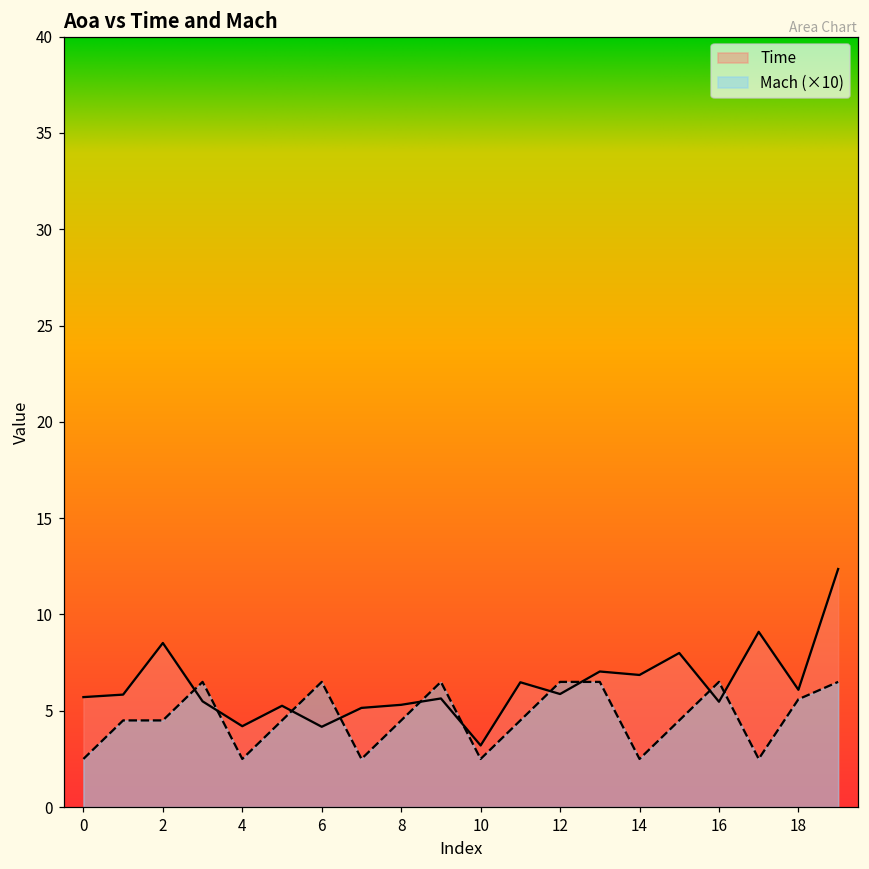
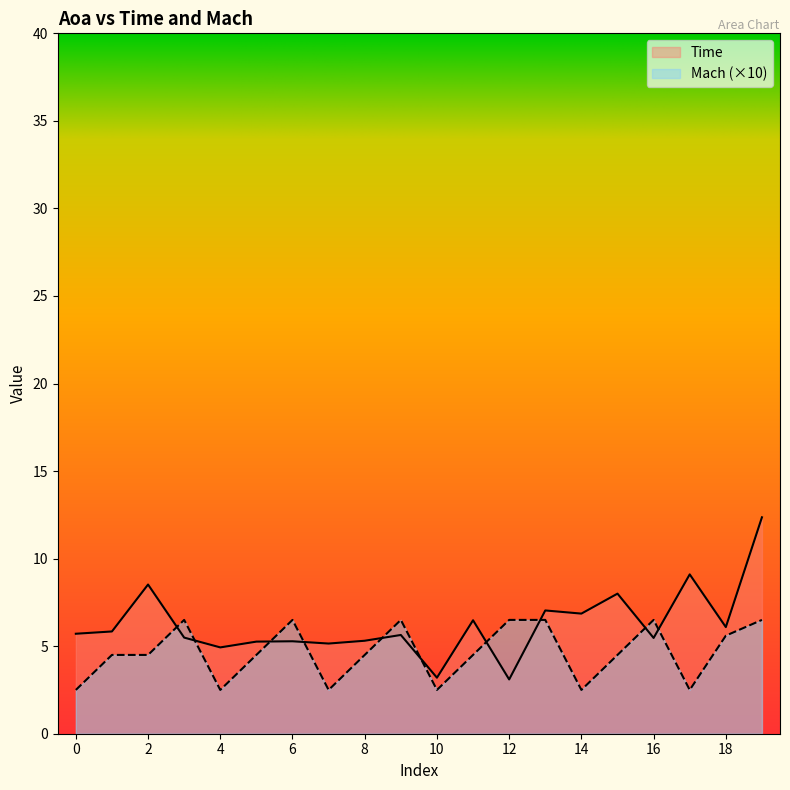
  {
    "Time": {
      "0": 5.7,
      "2": 8.5,
-     "4": 4.2,
-     "6": 4.2,
+     "4": 4.9,
+     "6": 5.3,
      "8": 5.3,
      "10": 3.2,
-     "12": 5.9,
+     "12": 3.1,
      "14": 6.9,
      "16": 5.5,
      "18": 6.1
    },
    "Mach (×10)": {
      "0": 2.5,
      "2": 4.5,
      "4": 2.5,
      "6": 6.5,
      "8": 4.5,
      "10": 2.5,
      "12": 6.5,
      "14": 2.5,
      "16": 6.5,
      "18": 5.6
    }
  }
